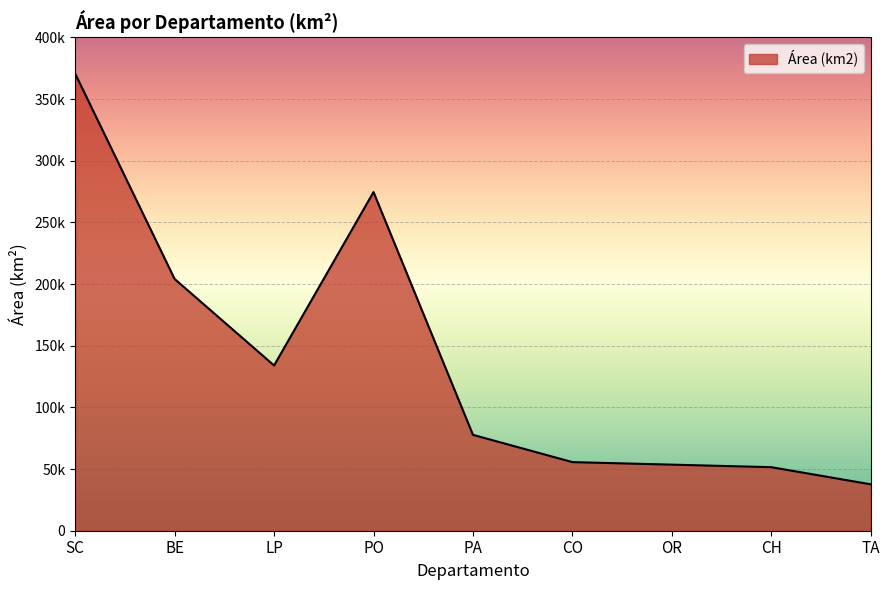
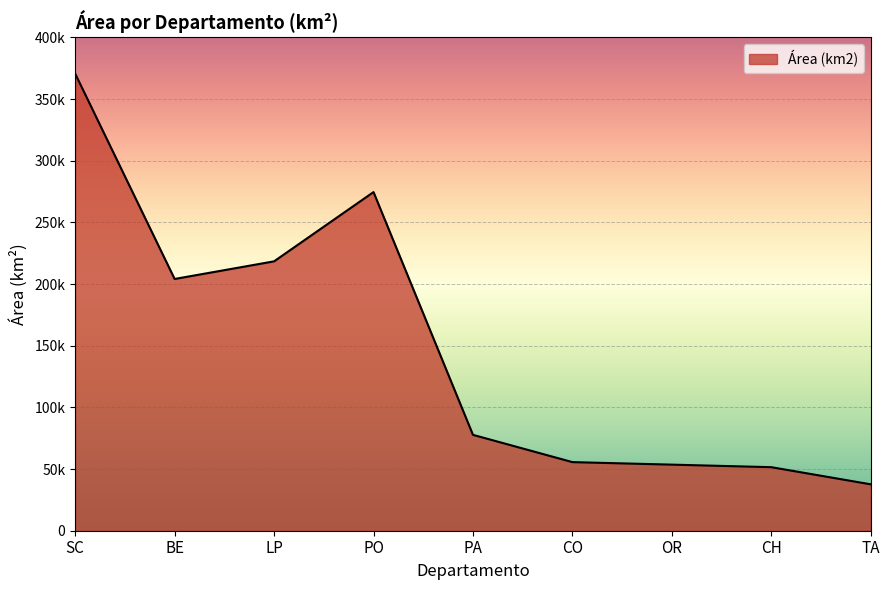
  {
    "SC": 371000,
    "BE": 204000,
-   "LP": 134000,
+   "LP": 218000,
    "PO": 275000,
    "PA": 78000,
    "CO": 56000,
    "OR": 54000,
    "CH": 52000,
    "TA": 38000
  }
